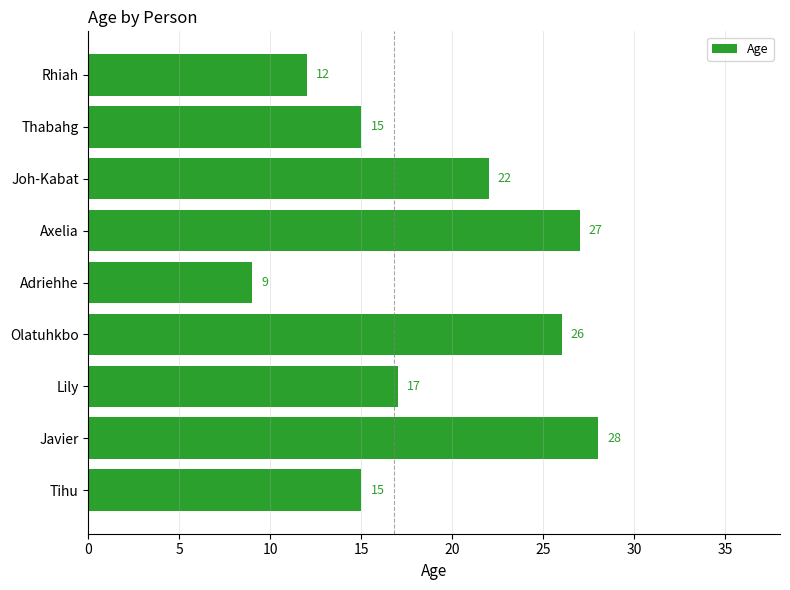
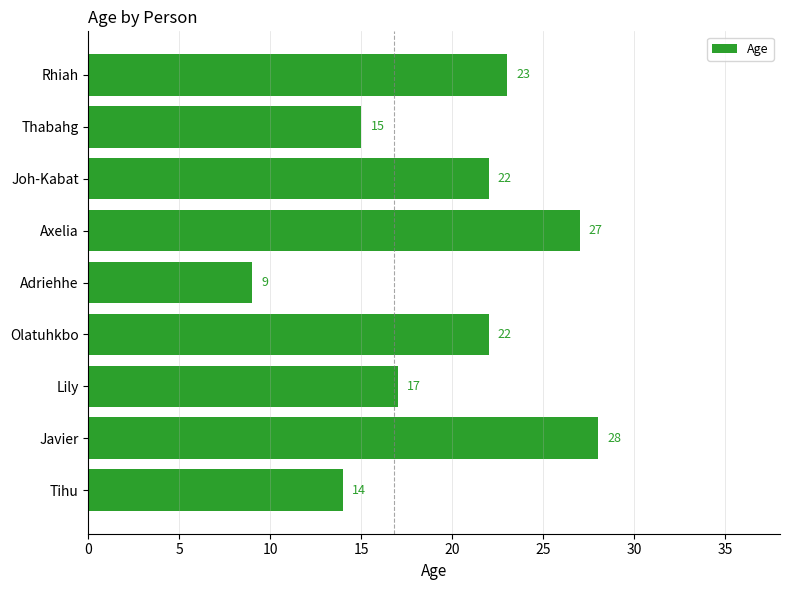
  {
-   "Rhiah": 12,
+   "Rhiah": 23,
    "Thabahg": 15,
    "Joh-Kabat": 22,
    "Axelia": 27,
    "Adriehhe": 9,
-   "Olatuhkbo": 26,
+   "Olatuhkbo": 22,
    "Lily": 17,
    "Javier": 28,
-   "Tihu": 15
+   "Tihu": 14
  }
